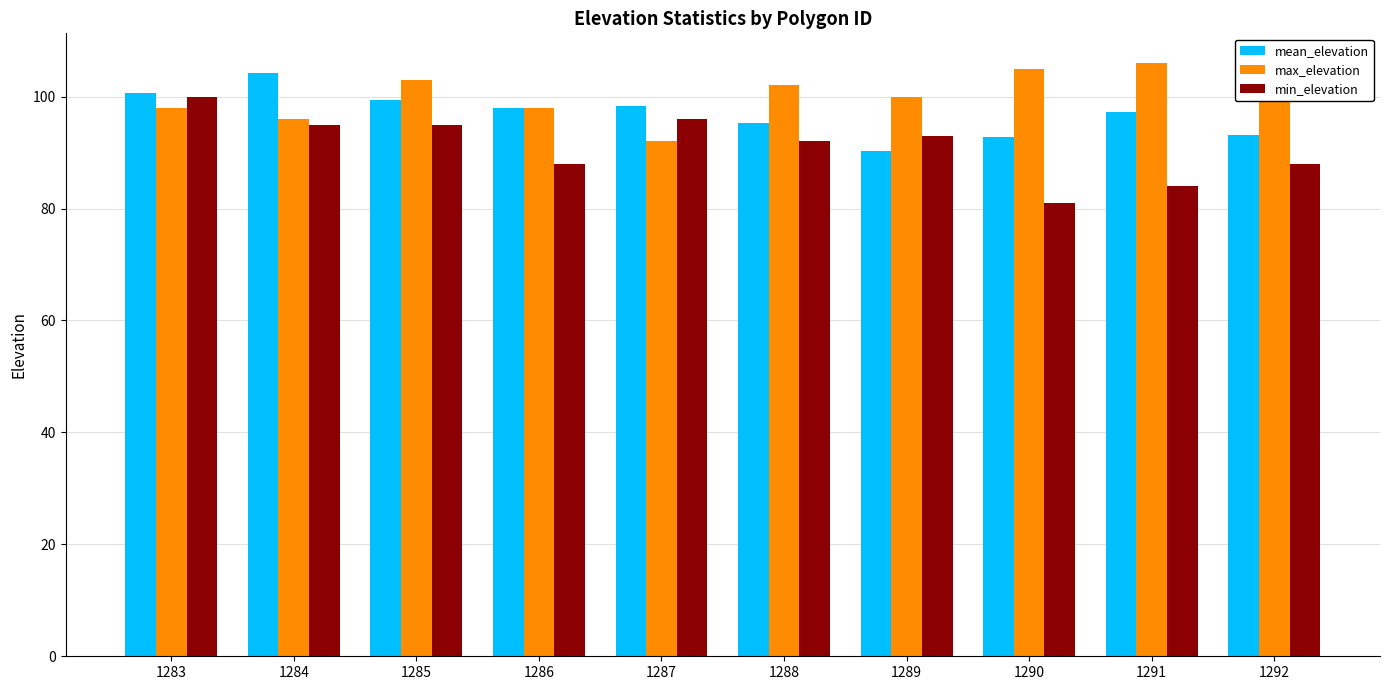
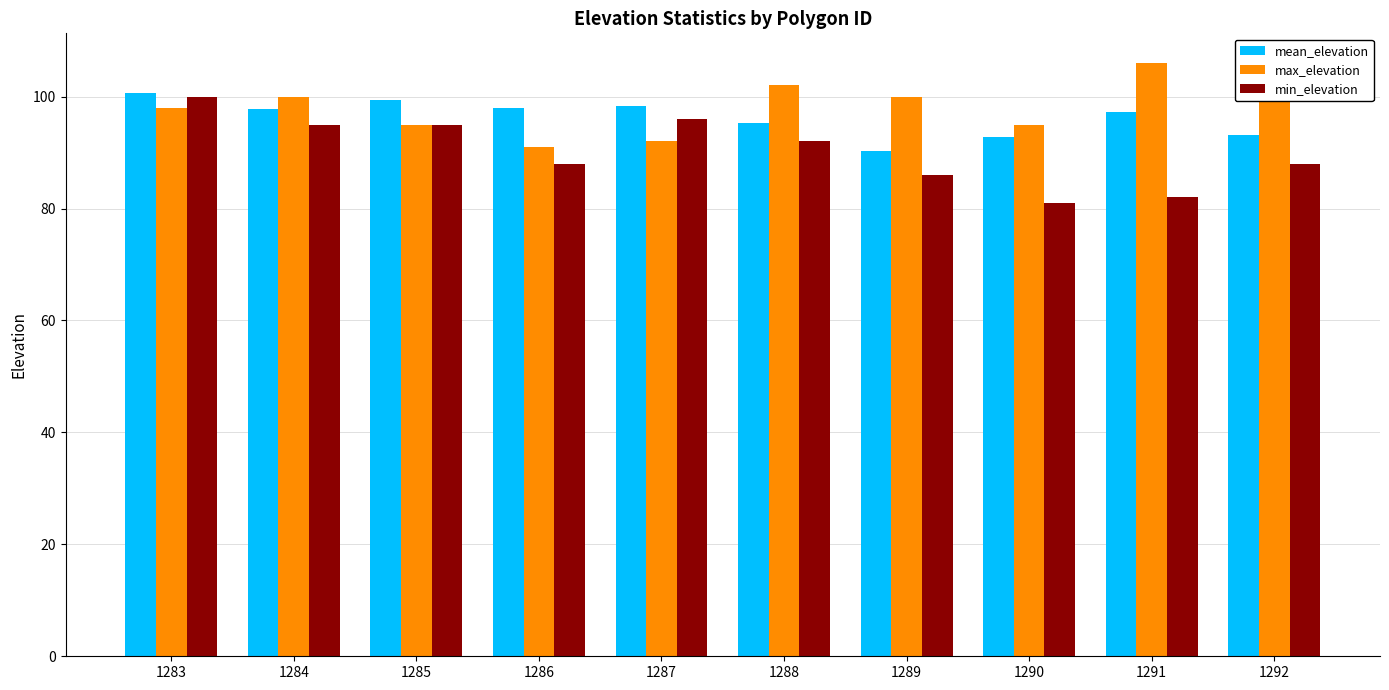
  {
    "mean_elevation": {
      "1283": 101,
-     "1284": 104,
+     "1284": 98,
      "1285": 99,
      "1286": 98,
      "1287": 98,
      "1288": 95,
      "1289": 90,
      "1290": 93,
      "1291": 97,
      "1292": 93
    },
    "max_elevation": {
      "1283": 98,
-     "1284": 96,
-     "1285": 103,
-     "1286": 98,
+     "1284": 100,
+     "1285": 95,
+     "1286": 91,
      "1287": 92,
      "1288": 102,
      "1289": 100,
-     "1290": 105,
+     "1290": 95,
      "1291": 106
    },
    "min_elevation": {
      "1283": 100,
      "1284": 95,
      "1285": 95,
      "1286": 88,
      "1287": 96,
      "1288": 92,
-     "1289": 93,
+     "1289": 86,
      "1290": 81,
-     "1291": 84,
+     "1291": 82,
      "1292": 88
    }
  }
